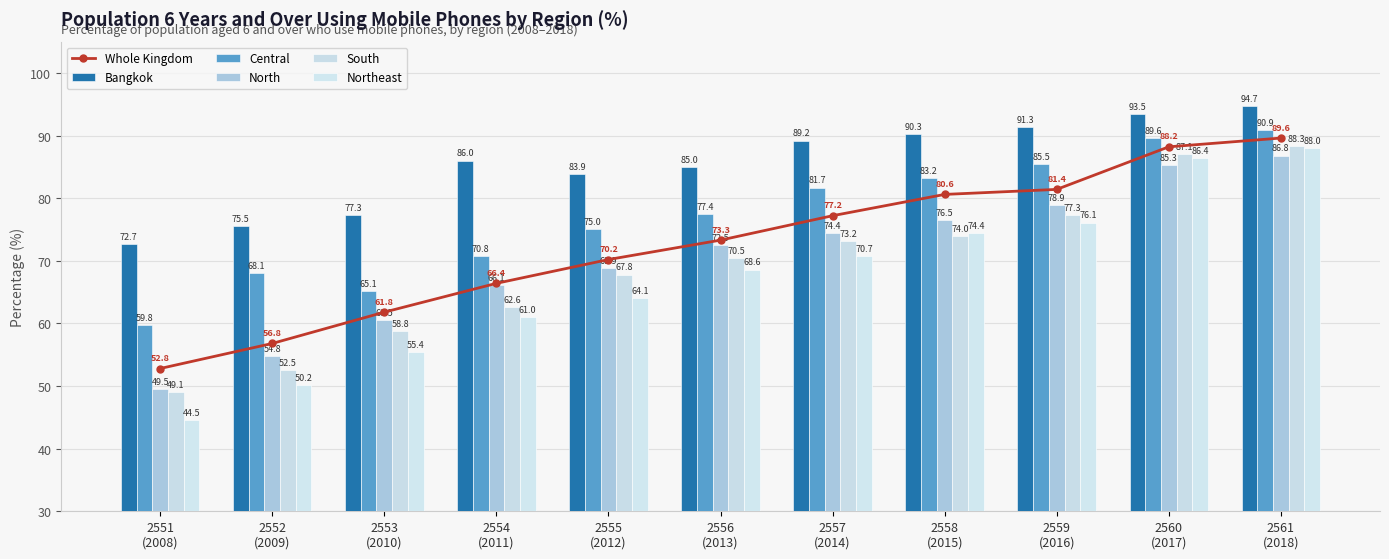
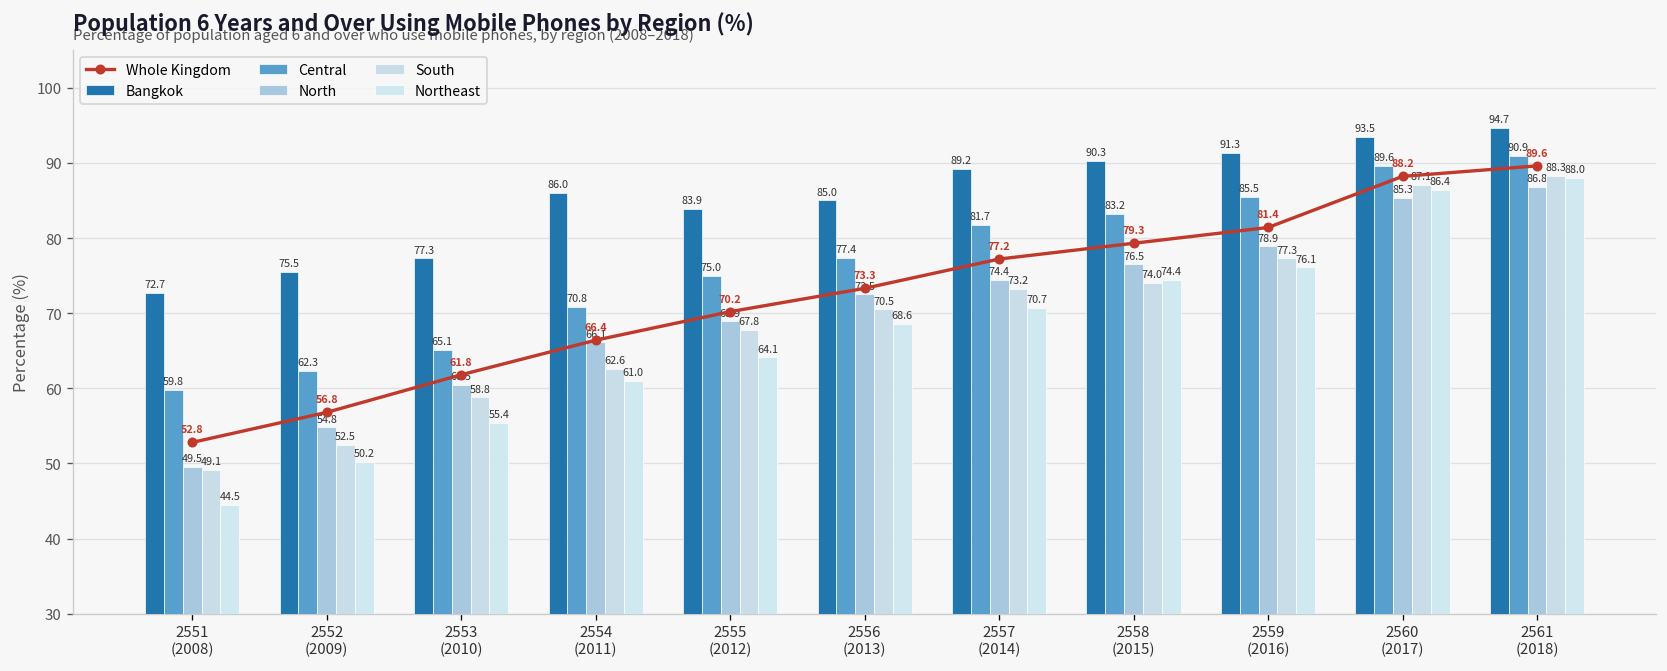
  {
    "Bangkok": {
      "2551 (2008)": 72.7,
      "2552 (2009)": 75.5,
      "2553 (2010)": 77.3,
      "2554 (2011)": 86.0,
      "2555 (2012)": 83.9,
      "2556 (2013)": 85.0,
      "2557 (2014)": 89.2,
      "2558 (2015)": 90.3,
      "2559 (2016)": 91.3,
      "2560 (2017)": 93.5,
      "2561 (2018)": 94.7
    },
    "Whole Kingdom": {
      "2551 (2008)": 52.8,
      "2552 (2009)": 56.8,
      "2553 (2010)": 61.8,
      "2555 (2012)": 70.2,
      "2556 (2013)": 73.3,
      "2557 (2014)": 77.2,
-     "2558 (2015)": 80.6,
+     "2558 (2015)": 79.3,
      "2559 (2016)": 81.4,
      "2560 (2017)": 88.2,
      "2561 (2018)": 89.6
    },
    "Central": {
      "2551 (2008)": 59.8,
-     "2552 (2009)": 68.1,
+     "2552 (2009)": 62.3,
      "2553 (2010)": 65.1,
      "2554 (2011)": 70.8,
      "2555 (2012)": 75.0,
      "2556 (2013)": 77.4,
      "2557 (2014)": 81.7,
      "2558 (2015)": 83.2,
      "2559 (2016)": 85.5,
      "2560 (2017)": 89.6,
      "2561 (2018)": 90.9
    }
  }
